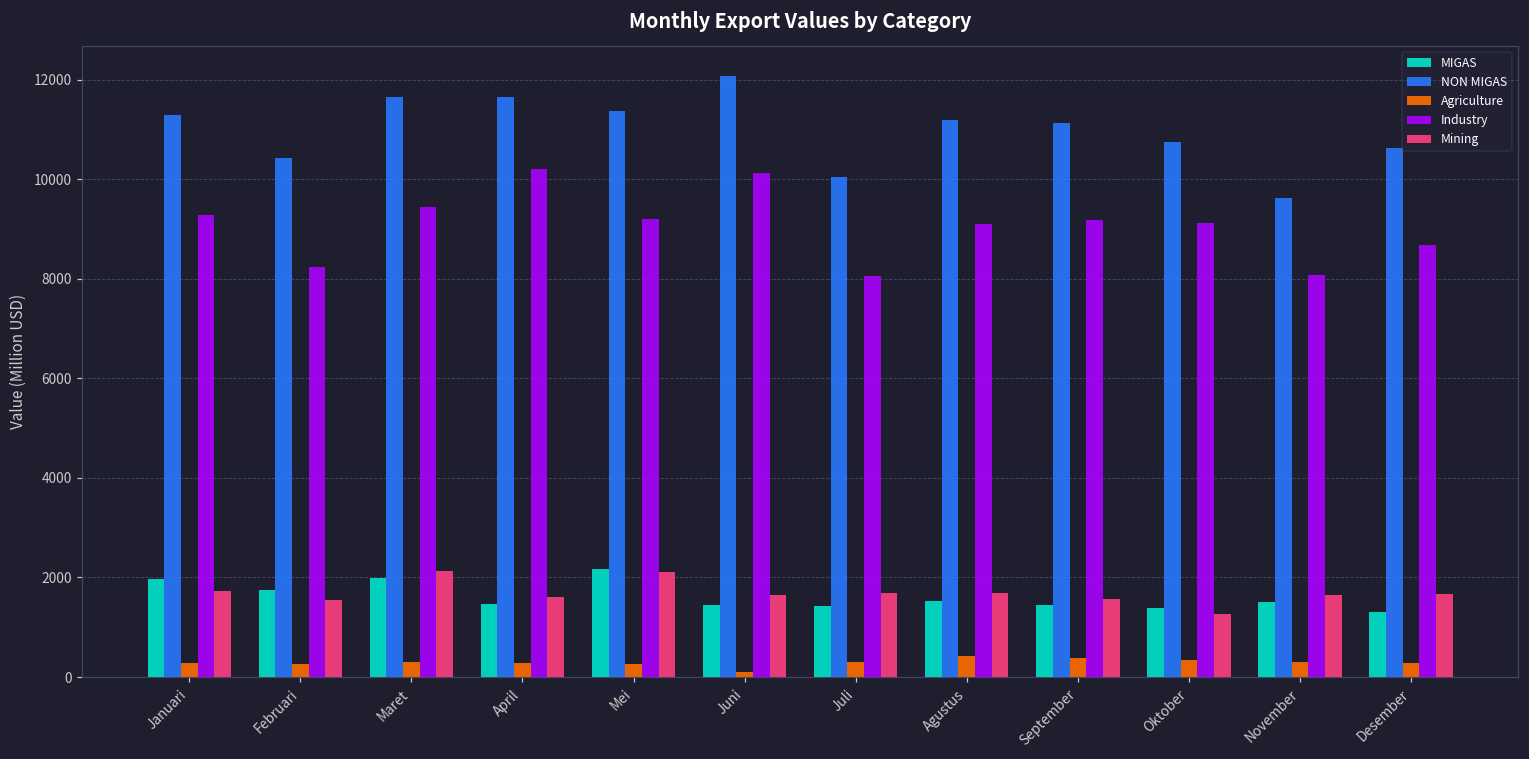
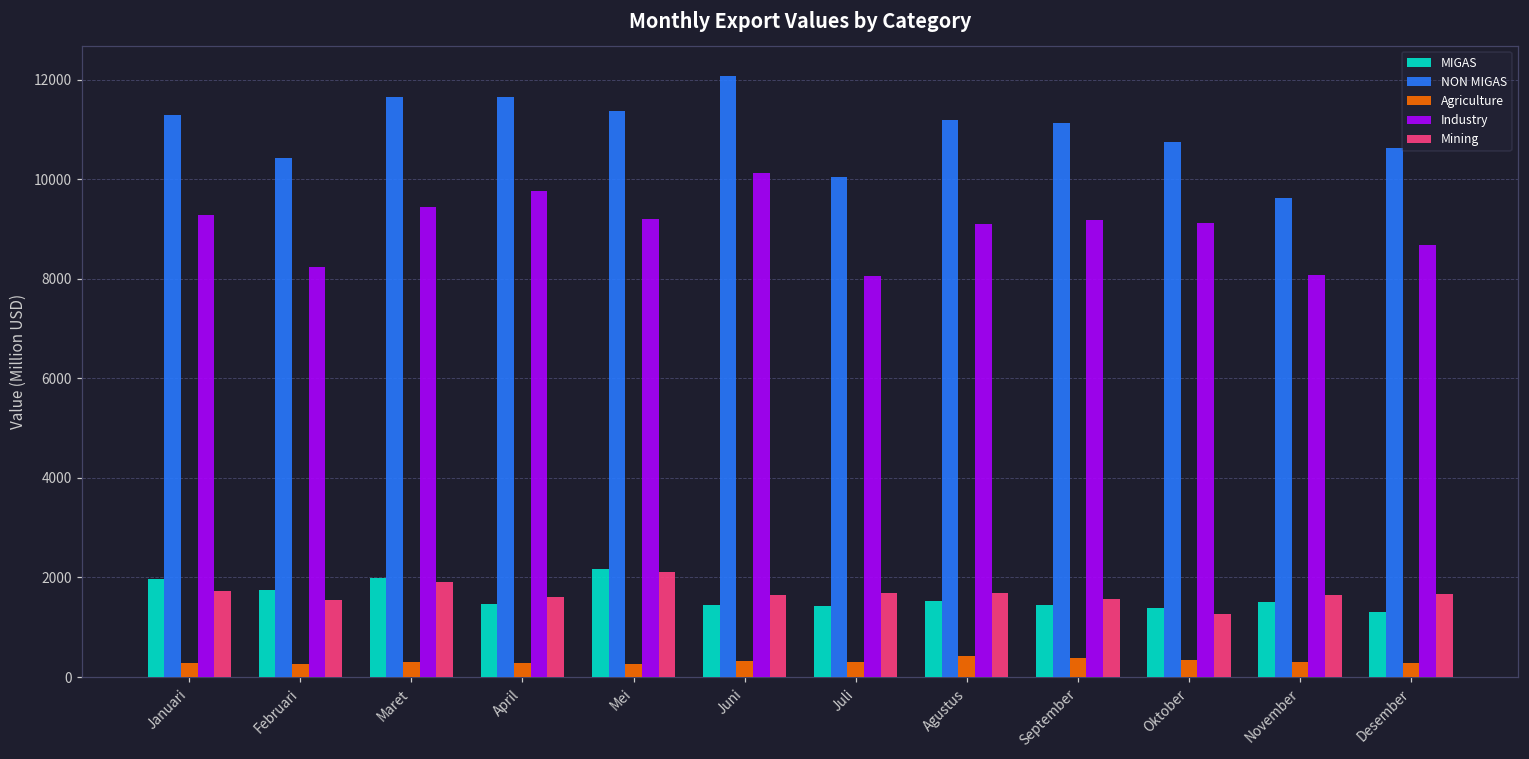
  {
    "MIGAS": {
      "Januari": 2000,
      "Februari": 1800,
      "Maret": 2000,
      "April": 1500,
      "Mei": 2200,
      "Juni": 1400,
      "Juli": 1400,
      "Agustus": 1500,
      "September": 1500,
      "Oktober": 1400,
      "November": 1500,
      "Desember": 1300
    },
    "NON MIGAS": {
      "Januari": 11300,
      "Februari": 10400,
      "Maret": 11600,
      "April": 11600,
      "Mei": 11400,
      "Juni": 12100,
      "Juli": 10000,
      "Agustus": 11200,
      "September": 11100,
      "Oktober": 10700,
      "November": 9600,
      "Desember": 10600
    },
    "Agriculture": {
      "Januari": 300,
      "Februari": 300,
      "Maret": 300,
      "April": 300,
      "Mei": 300,
-     "Juni": 100,
+     "Juni": 300,
      "Juli": 300,
      "Agustus": 400,
      "September": 400,
      "Oktober": 300,
      "November": 300,
      "Desember": 300
    },
    "Industry": {
      "Januari": 9300,
      "Februari": 8200,
      "Maret": 9400,
-     "April": 10200,
+     "April": 9800,
      "Mei": 9200,
      "Juni": 10100,
      "Juli": 8100,
      "Agustus": 9100,
      "September": 9200,
      "Oktober": 9100,
      "November": 8100,
      "Desember": 8700
    },
    "Mining": {
      "Januari": 1700,
      "Februari": 1500,
-     "Maret": 2100,
+     "Maret": 1900,
      "April": 1600,
      "Mei": 2100,
      "Juni": 1600,
      "Juli": 1700,
      "Agustus": 1700,
      "September": 1600,
      "Oktober": 1300,
      "November": 1700,
      "Desember": 1700
    }
  }
